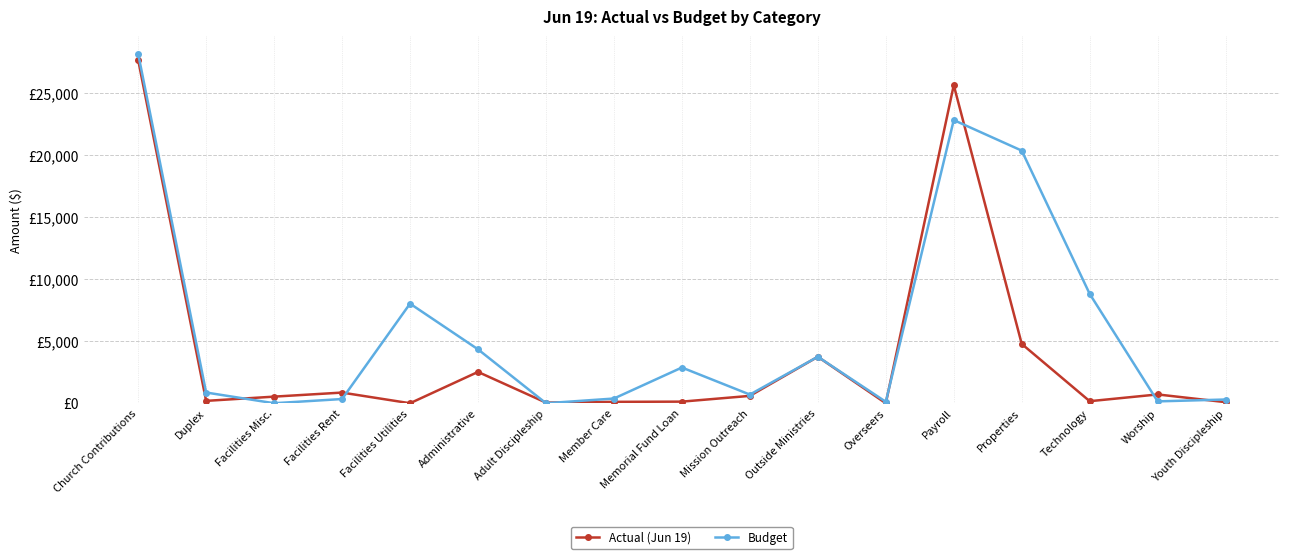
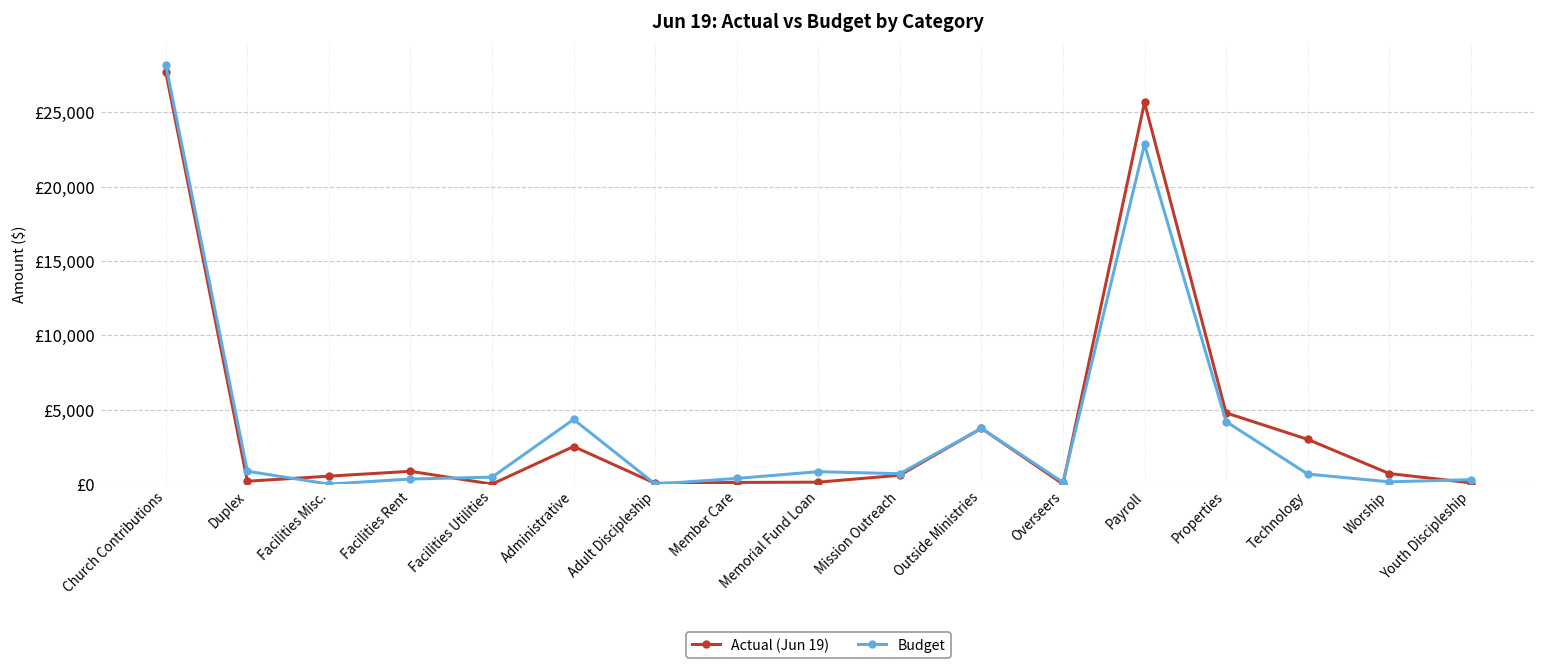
  {
    "Actual (Jun 19)": {
      "Church Contributions": "£27,700",
      "Duplex": "£200",
      "Facilities Misc.": "£500",
      "Facilities Rent": "£900",
      "Facilities Utilities": "£0",
      "Administrative": "£2,500",
      "Member Care": "£100",
      "Memorial Fund Loan": "£100",
      "Payroll": "£25,700",
      "Properties": "£4,800",
-     "Technology": "£200",
+     "Technology": "£3,000",
      "Worship": "£700",
      "Youth Discipleship": "£100"
    },
    "Budget": {
      "Church Contributions": "£28,200",
      "Duplex": "£900",
      "Facilities Misc.": "£0",
      "Facilities Rent": "£300",
-     "Facilities Utilities": "£8,000",
+     "Facilities Utilities": "£500",
      "Administrative": "£4,400",
      "Member Care": "£400",
-     "Memorial Fund Loan": "£2,900",
+     "Memorial Fund Loan": "£800",
      "Payroll": "£22,900",
-     "Properties": "£20,400",
-     "Technology": "£8,800",
+     "Properties": "£4,200",
+     "Technology": "£700",
      "Worship": "£200",
      "Youth Discipleship": "£300"
    }
  }
